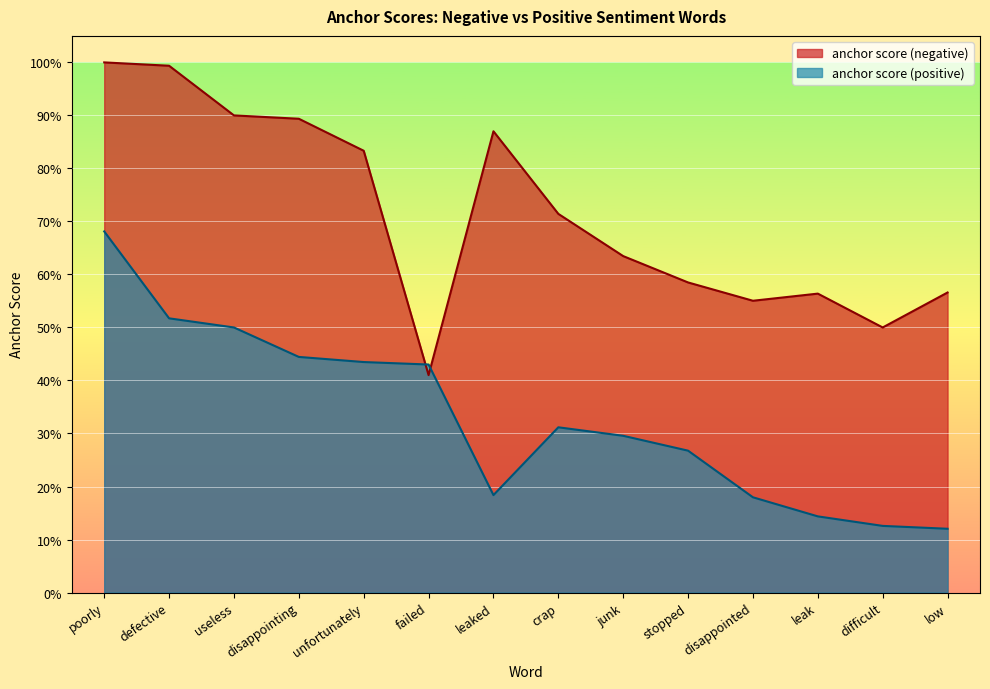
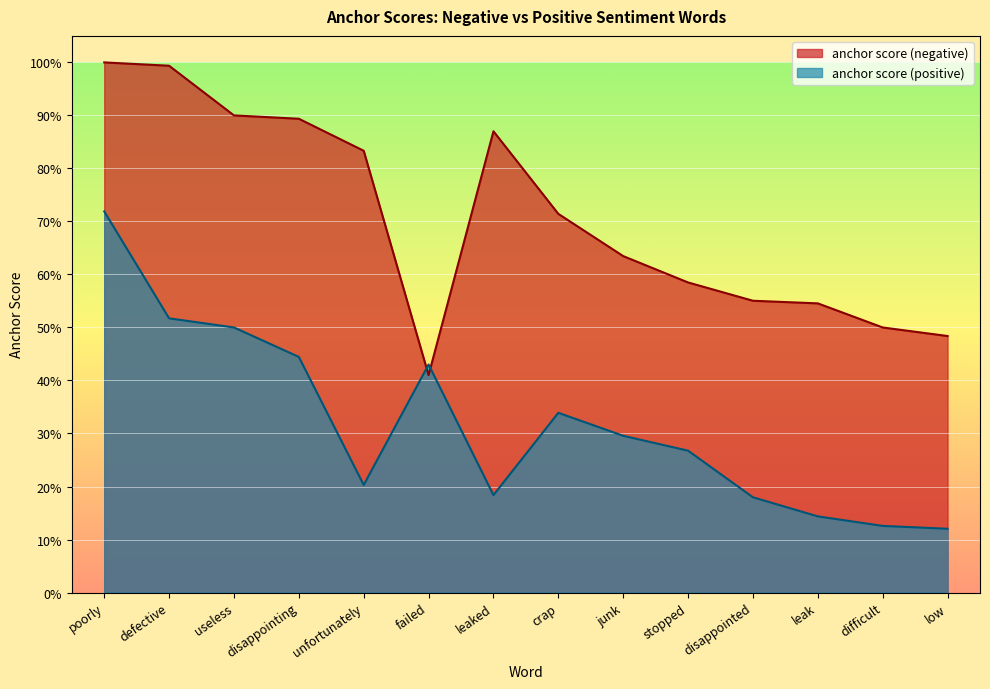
  {
    "anchor score (negative)": {
      "poorly": "100%",
      "defective": "99%",
      "useless": "90%",
      "disappointing": "89%",
      "unfortunately": "83%",
      "failed": "41%",
      "leaked": "87%",
      "crap": "71%",
      "junk": "63%",
      "stopped": "58%",
      "disappointed": "55%",
-     "leak": "56%",
+     "leak": "55%",
      "difficult": "50%",
-     "low": "57%"
+     "low": "48%"
    },
    "anchor score (positive)": {
-     "poorly": "68%",
+     "poorly": "72%",
      "defective": "52%",
      "useless": "50%",
      "disappointing": "44%",
-     "unfortunately": "43%",
+     "unfortunately": "20%",
      "failed": "43%",
      "leaked": "18%",
-     "crap": "31%",
+     "crap": "34%",
      "junk": "30%",
      "stopped": "27%",
      "disappointed": "18%",
      "leak": "14%",
      "difficult": "13%",
      "low": "12%"
    }
  }
